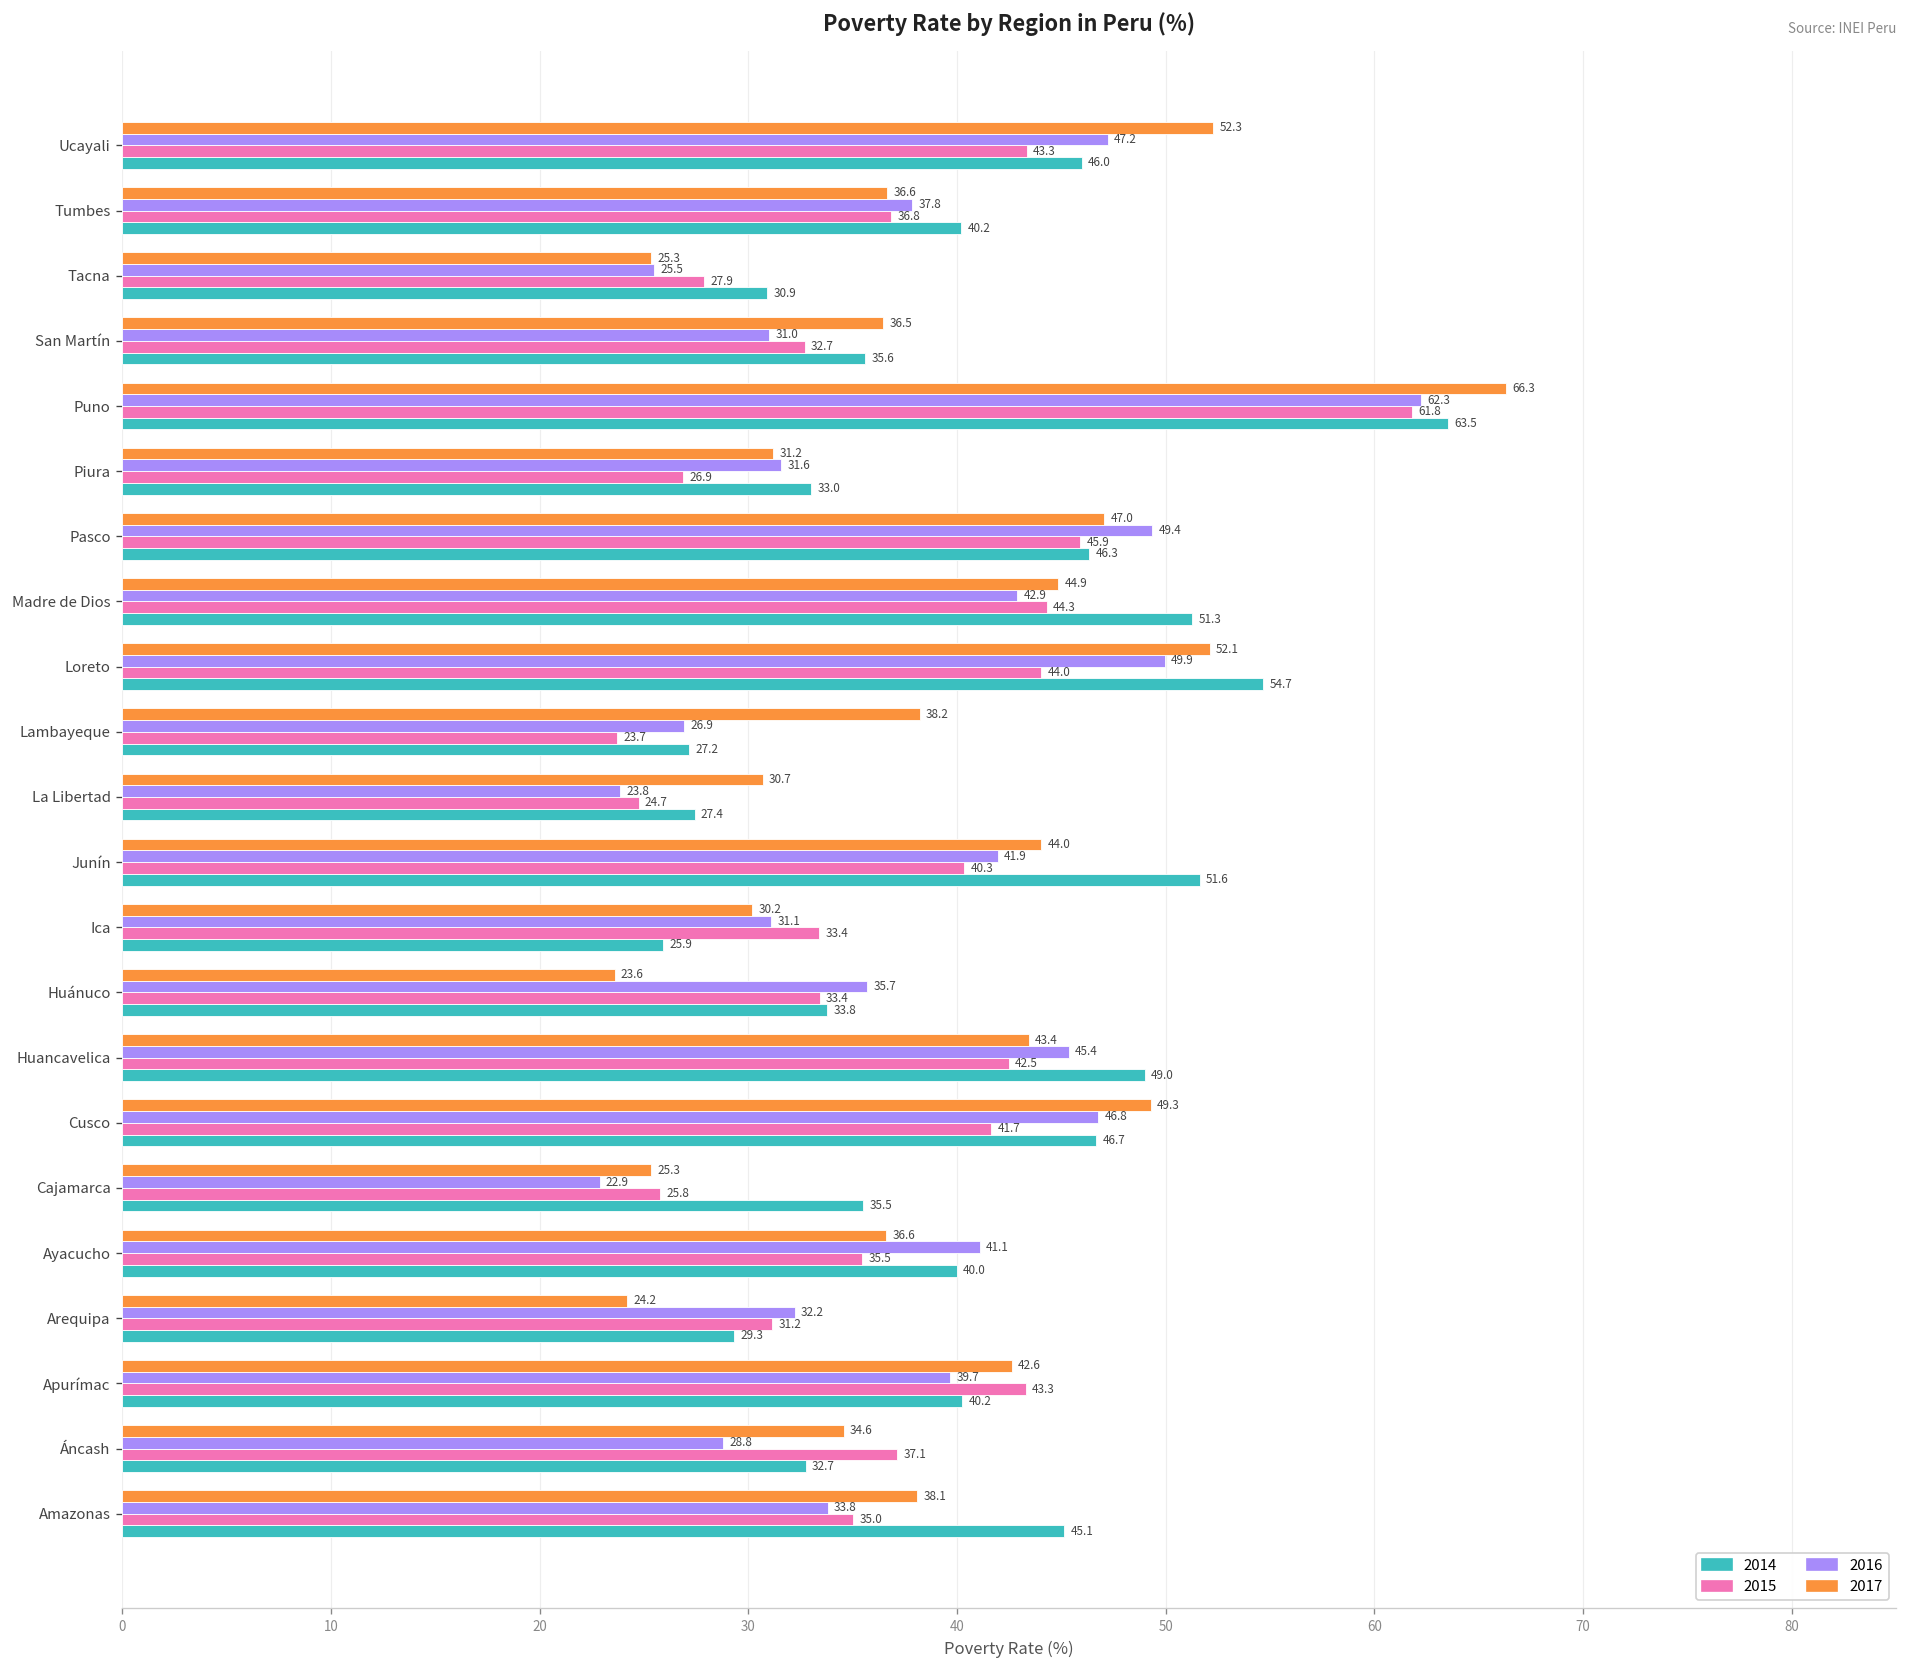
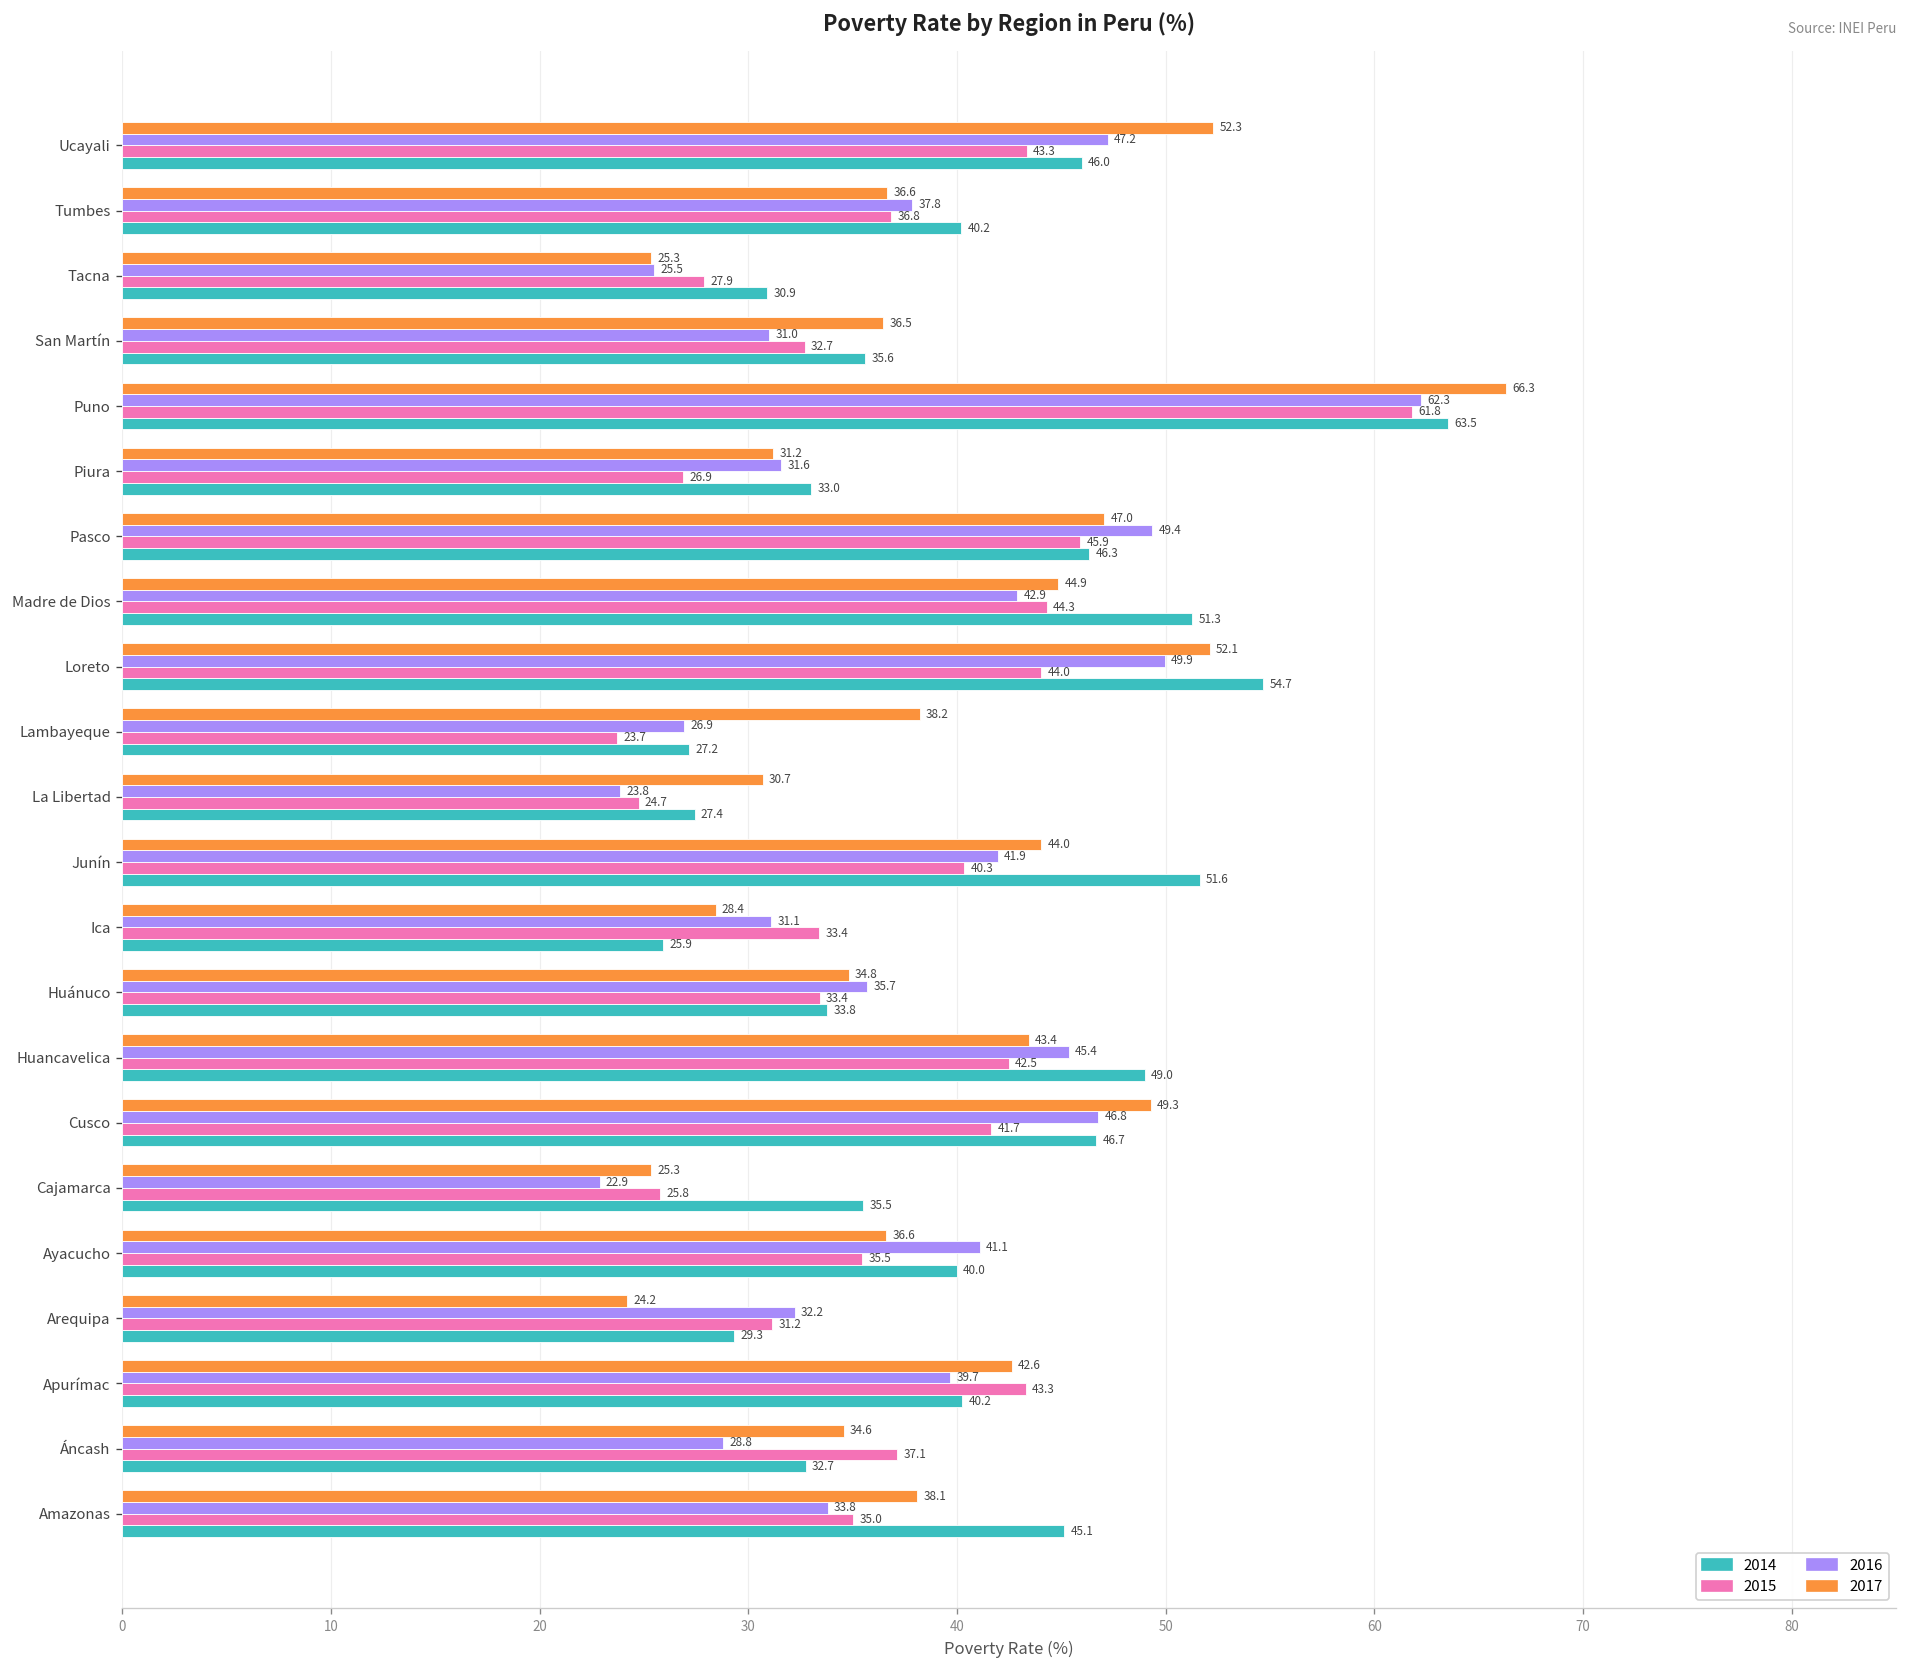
  {
    "2014": {
      "Ucayali": 46.0,
      "Tumbes": 40.2,
      "Tacna": 30.9,
      "San Martín": 35.6,
      "Puno": 63.5,
      "Piura": 33.0,
      "Pasco": 46.3,
      "Madre de Dios": 51.3,
      "Loreto": 54.7,
      "Lambayeque": 27.2,
      "La Libertad": 27.4,
      "Junín": 51.6,
      "Ica": 25.9,
      "Huánuco": 33.8,
      "Huancavelica": 49.0,
      "Cusco": 46.7,
      "Cajamarca": 35.5,
      "Ayacucho": 40.0,
      "Arequipa": 29.3,
      "Apurímac": 40.2,
      "Áncash": 32.7,
      "Amazonas": 45.1
    },
    "2015": {
      "Ucayali": 43.3,
      "Tumbes": 36.8,
      "Tacna": 27.9,
      "San Martín": 32.7,
      "Puno": 61.8,
      "Piura": 26.9,
      "Pasco": 45.9,
      "Madre de Dios": 44.3,
      "Loreto": 44.0,
      "Lambayeque": 23.7,
      "La Libertad": 24.7,
      "Junín": 40.3,
      "Ica": 33.4,
      "Huánuco": 33.4,
      "Huancavelica": 42.5,
      "Cusco": 41.7,
      "Cajamarca": 25.8,
      "Ayacucho": 35.5,
      "Arequipa": 31.2,
      "Apurímac": 43.3,
      "Áncash": 37.1,
      "Amazonas": 35.0
    },
    "2016": {
      "Ucayali": 47.2,
      "Tumbes": 37.8,
      "Tacna": 25.5,
      "San Martín": 31.0,
      "Puno": 62.3,
      "Piura": 31.6,
      "Pasco": 49.4,
      "Madre de Dios": 42.9,
      "Loreto": 49.9,
      "Lambayeque": 26.9,
      "La Libertad": 23.8,
      "Junín": 41.9,
      "Ica": 31.1,
      "Huánuco": 35.7,
      "Huancavelica": 45.4,
      "Cusco": 46.8,
      "Cajamarca": 22.9,
      "Ayacucho": 41.1,
      "Arequipa": 32.2,
      "Apurímac": 39.7,
      "Áncash": 28.8,
      "Amazonas": 33.8
    },
    "2017": {
      "Ucayali": 52.3,
      "Tumbes": 36.6,
      "Tacna": 25.3,
      "San Martín": 36.5,
      "Puno": 66.3,
      "Piura": 31.2,
      "Pasco": 47.0,
      "Madre de Dios": 44.9,
      "Loreto": 52.1,
      "Lambayeque": 38.2,
      "La Libertad": 30.7,
      "Junín": 44.0,
-     "Ica": 30.2,
-     "Huánuco": 23.6,
+     "Ica": 28.4,
+     "Huánuco": 34.8,
      "Huancavelica": 43.4,
      "Cusco": 49.3,
      "Cajamarca": 25.3,
      "Ayacucho": 36.6,
      "Arequipa": 24.2,
      "Apurímac": 42.6,
      "Áncash": 34.6,
      "Amazonas": 38.1
    }
  }
